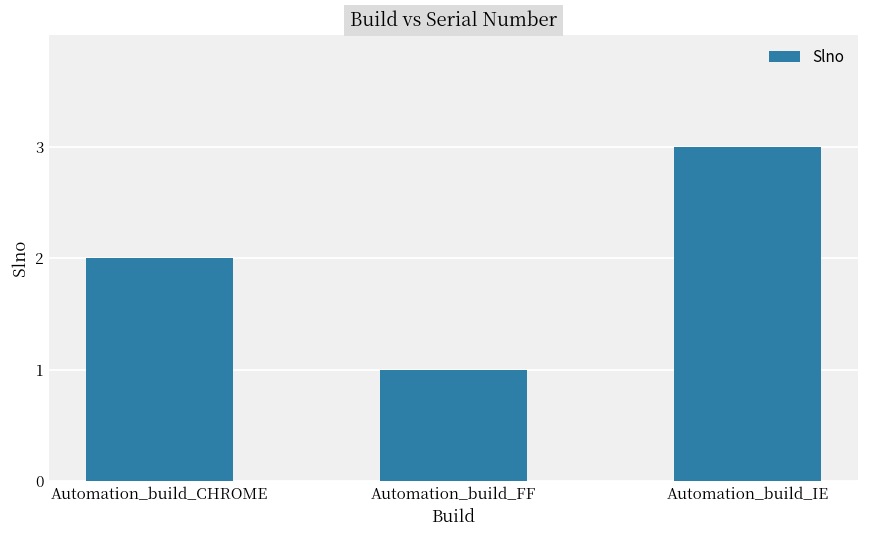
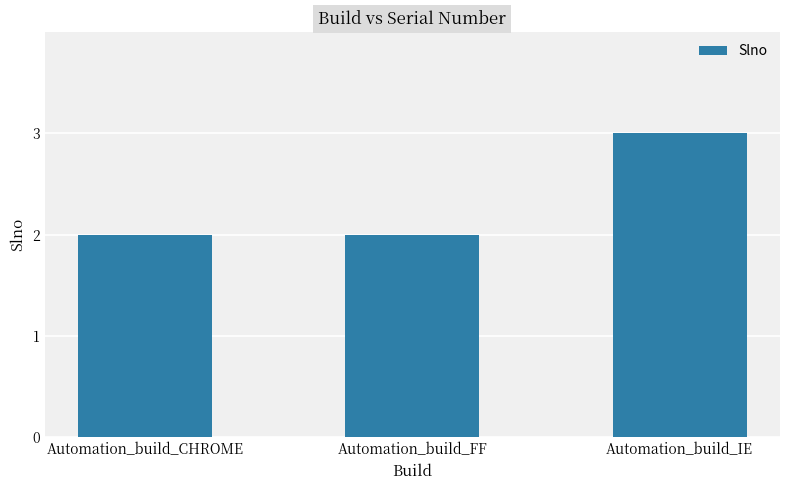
  {
    "Automation_build_CHROME": 2,
-   "Automation_build_FF": 1,
+   "Automation_build_FF": 2,
    "Automation_build_IE": 3
  }
